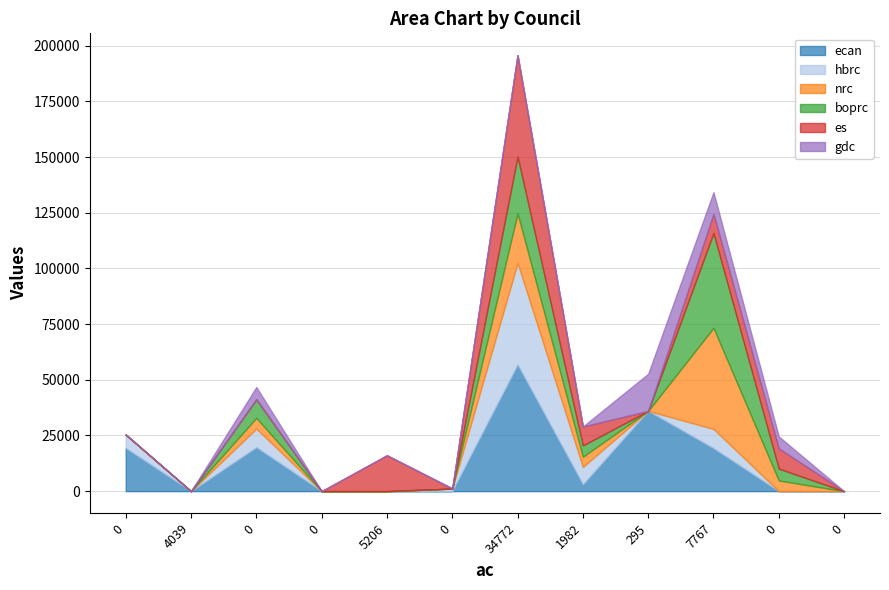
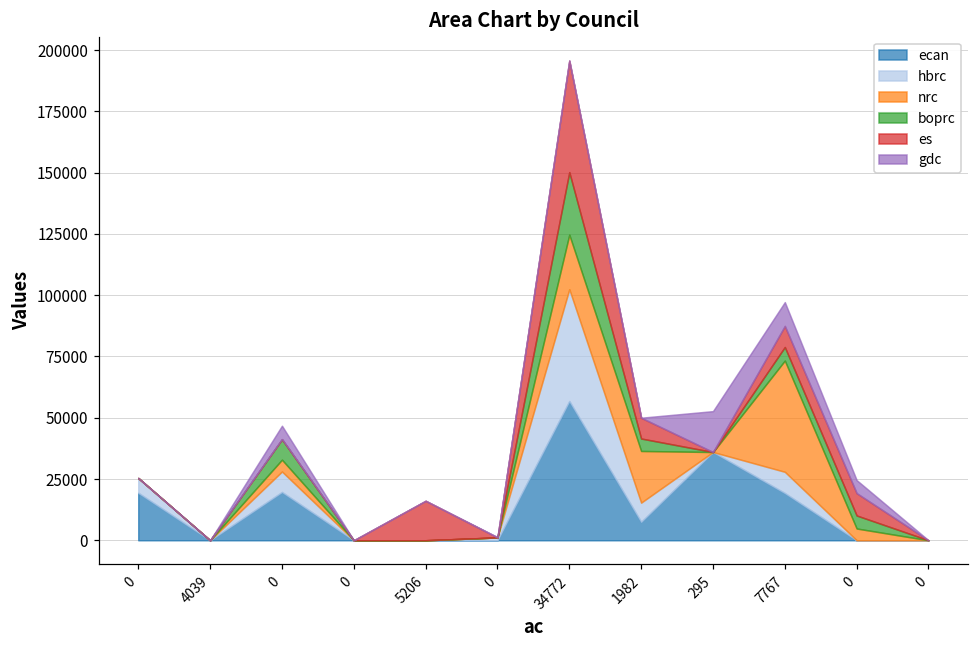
  {
    "ecan": {
      "34772": 57000,
-     "1982": 3000,
+     "1982": 8000,
      "7767": 19000
    },
    "hbrc": {
      "34772": 46000,
      "1982": 8000,
      "7767": 9000
    },
    "nrc": {
      "34772": 22000,
-     "1982": 5000,
+     "1982": 21000,
      "7767": 45000
    },
    "boprc": {
      "34772": 26000,
      "1982": 5000,
-     "7767": 43000
+     "7767": 6000
    },
    "es": {
      "7767": 9000
    },
    "gdc": {
      "295": 17000,
      "7767": 10000
    }
  }
